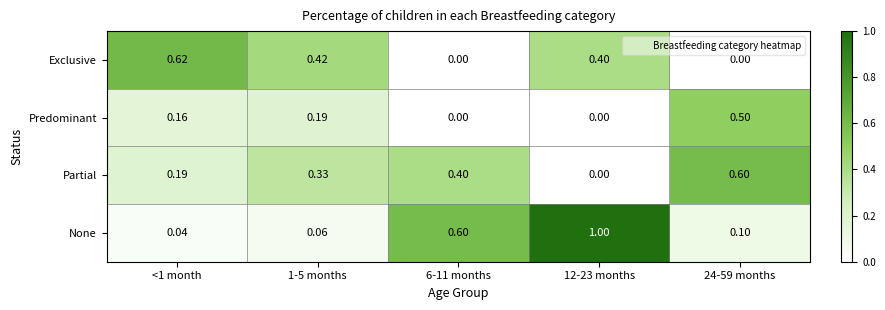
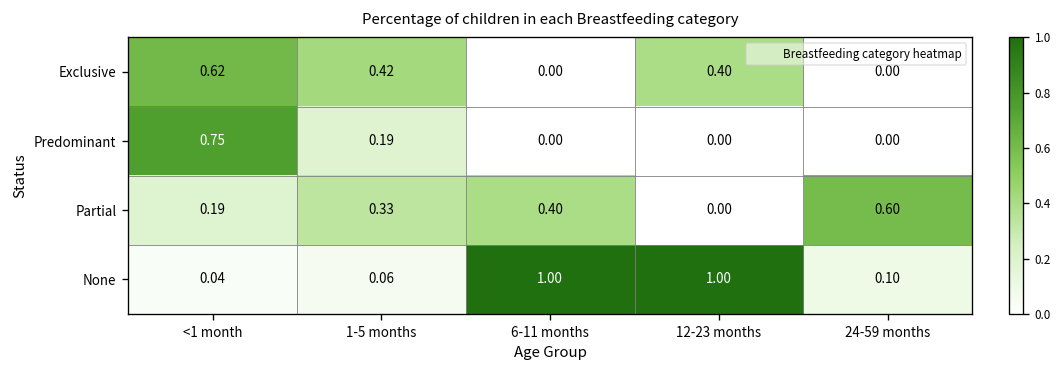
  {
    "Exclusive": {
      "<1 month": 0.62,
      "1-5 months": 0.42,
      "6-11 months": 0.00,
      "12-23 months": 0.40,
      "24-59 months": 0.00
    },
    "Predominant": {
-     "<1 month": 0.16,
+     "<1 month": 0.75,
      "1-5 months": 0.19,
      "6-11 months": 0.00,
      "12-23 months": 0.00,
-     "24-59 months": 0.50
+     "24-59 months": 0.00
    },
    "Partial": {
      "<1 month": 0.19,
      "1-5 months": 0.33,
      "6-11 months": 0.40,
      "12-23 months": 0.00,
      "24-59 months": 0.60
    },
    "None": {
      "<1 month": 0.04,
      "1-5 months": 0.06,
-     "6-11 months": 0.60,
+     "6-11 months": 1.00,
      "12-23 months": 1.00,
      "24-59 months": 0.10
    }
  }
